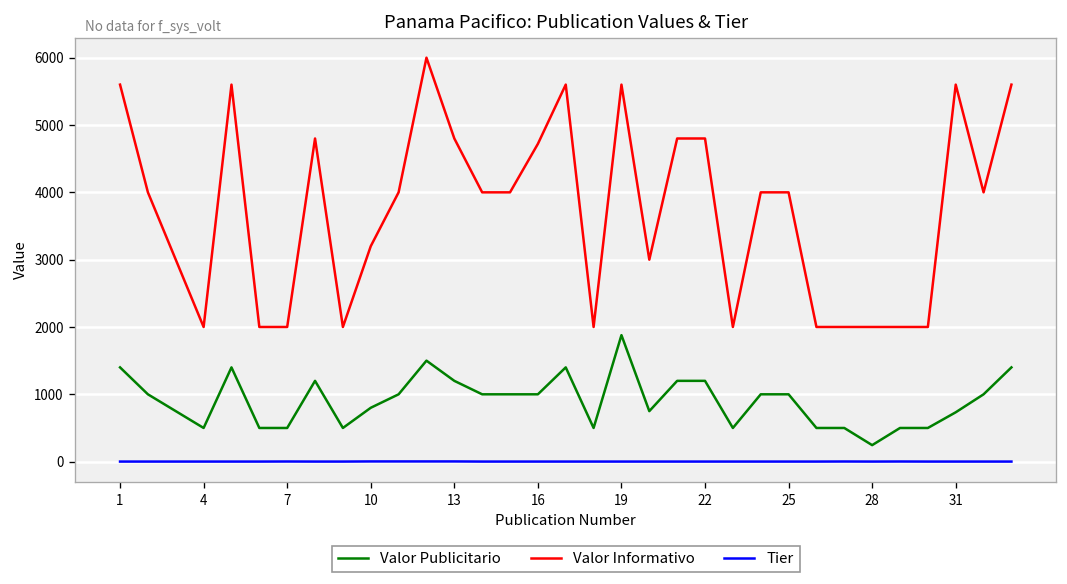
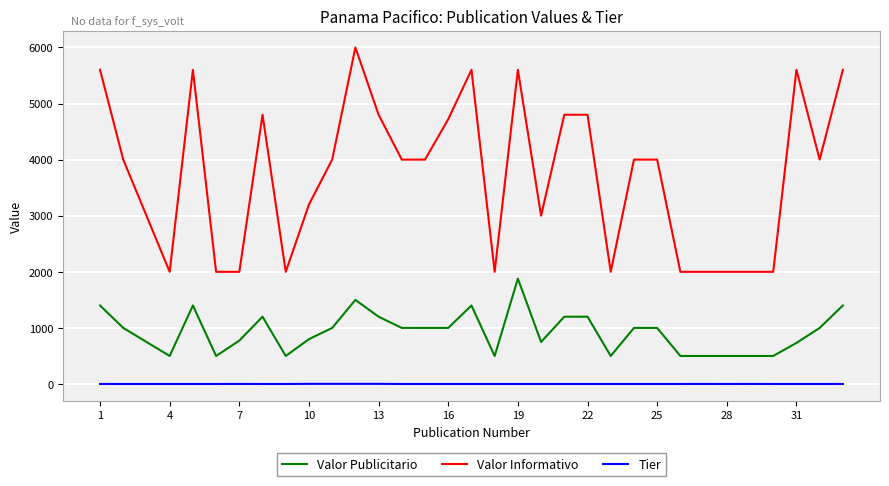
  {
    "Valor Publicitario": {
      "1": 1400,
      "4": 500,
-     "7": 500,
+     "7": 800,
      "10": 800,
      "13": 1200,
      "16": 1000,
      "19": 1900,
      "22": 1200,
      "25": 1000,
-     "28": 200,
+     "28": 500,
      "31": 700
    },
    "Valor Informativo": {
      "1": 5600,
      "4": 2000,
      "7": 2000,
      "10": 3200,
      "13": 4800,
      "16": 4700,
      "19": 5600,
      "22": 4800,
      "25": 4000,
      "28": 2000,
      "31": 5600
    },
    "Tier": {
      "1": 0,
      "4": 0,
      "7": 0,
      "10": 0,
      "13": 0,
      "16": 0,
      "19": 0,
      "22": 0,
      "25": 0,
      "28": 0,
      "31": 0
    }
  }
